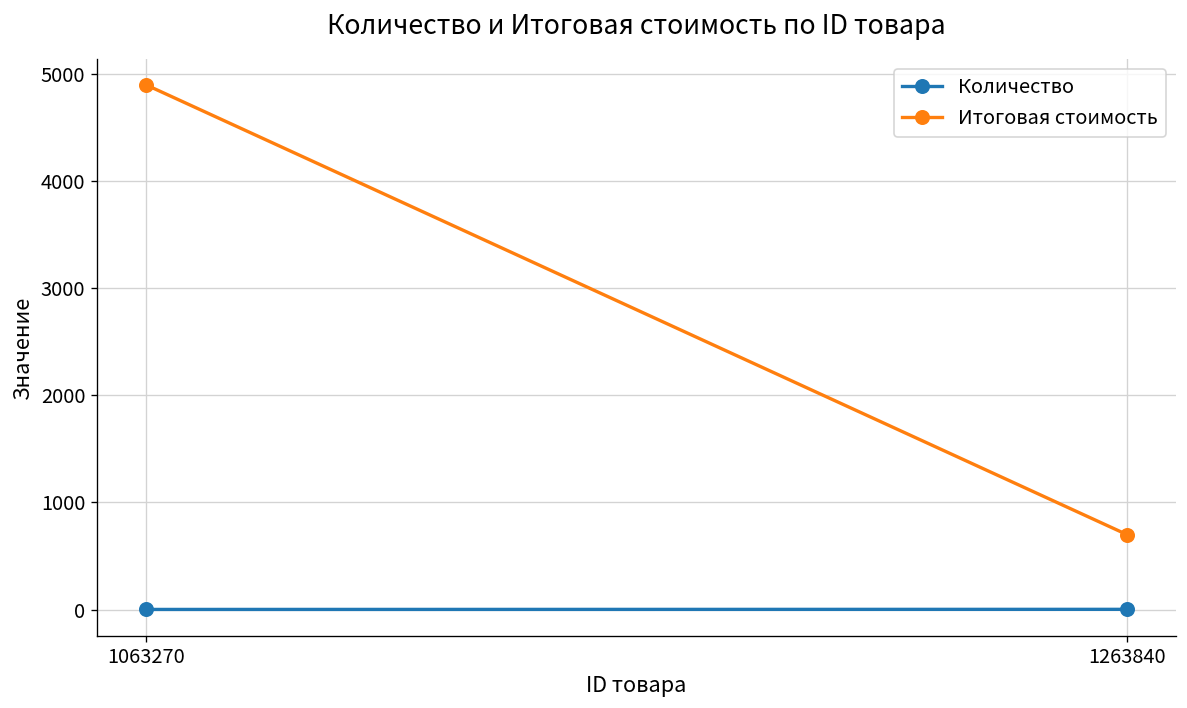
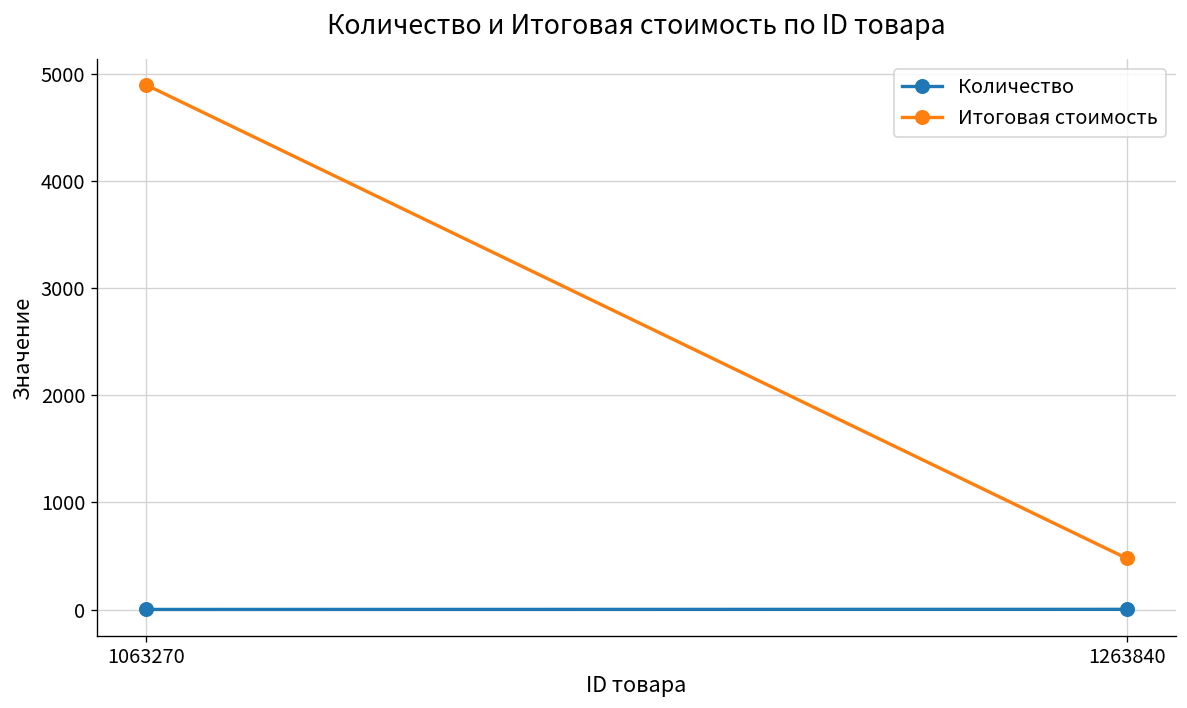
  {
    "Количество": {
      "1063270": 0,
      "1263840": 0
    },
    "Итоговая стоимость": {
      "1063270": 4900,
-     "1263840": 700
+     "1263840": 500
    }
  }
